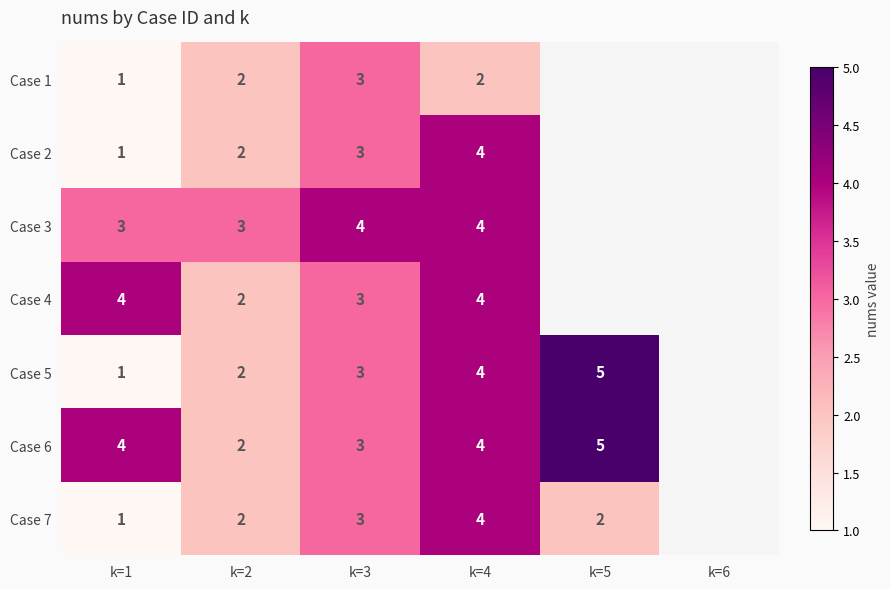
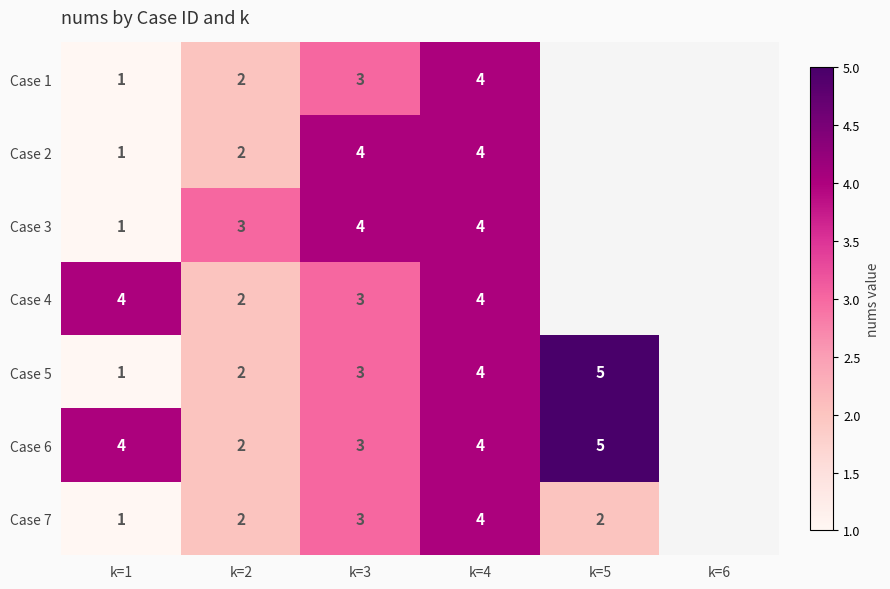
  {
    "Case 1": {
      "k=1": 1,
      "k=2": 2,
      "k=3": 3,
-     "k=4": 2
+     "k=4": 4
    },
    "Case 2": {
      "k=1": 1,
      "k=2": 2,
-     "k=3": 3,
+     "k=3": 4,
      "k=4": 4
    },
    "Case 3": {
-     "k=1": 3,
+     "k=1": 1,
      "k=2": 3,
      "k=3": 4,
      "k=4": 4
    },
    "Case 4": {
      "k=1": 4,
      "k=2": 2,
      "k=3": 3,
      "k=4": 4
    },
    "Case 5": {
      "k=1": 1,
      "k=2": 2,
      "k=3": 3,
      "k=4": 4,
      "k=5": 5
    },
    "Case 6": {
      "k=1": 4,
      "k=2": 2,
      "k=3": 3,
      "k=4": 4,
      "k=5": 5
    },
    "Case 7": {
      "k=1": 1,
      "k=2": 2,
      "k=3": 3,
      "k=4": 4,
      "k=5": 2
    }
  }
